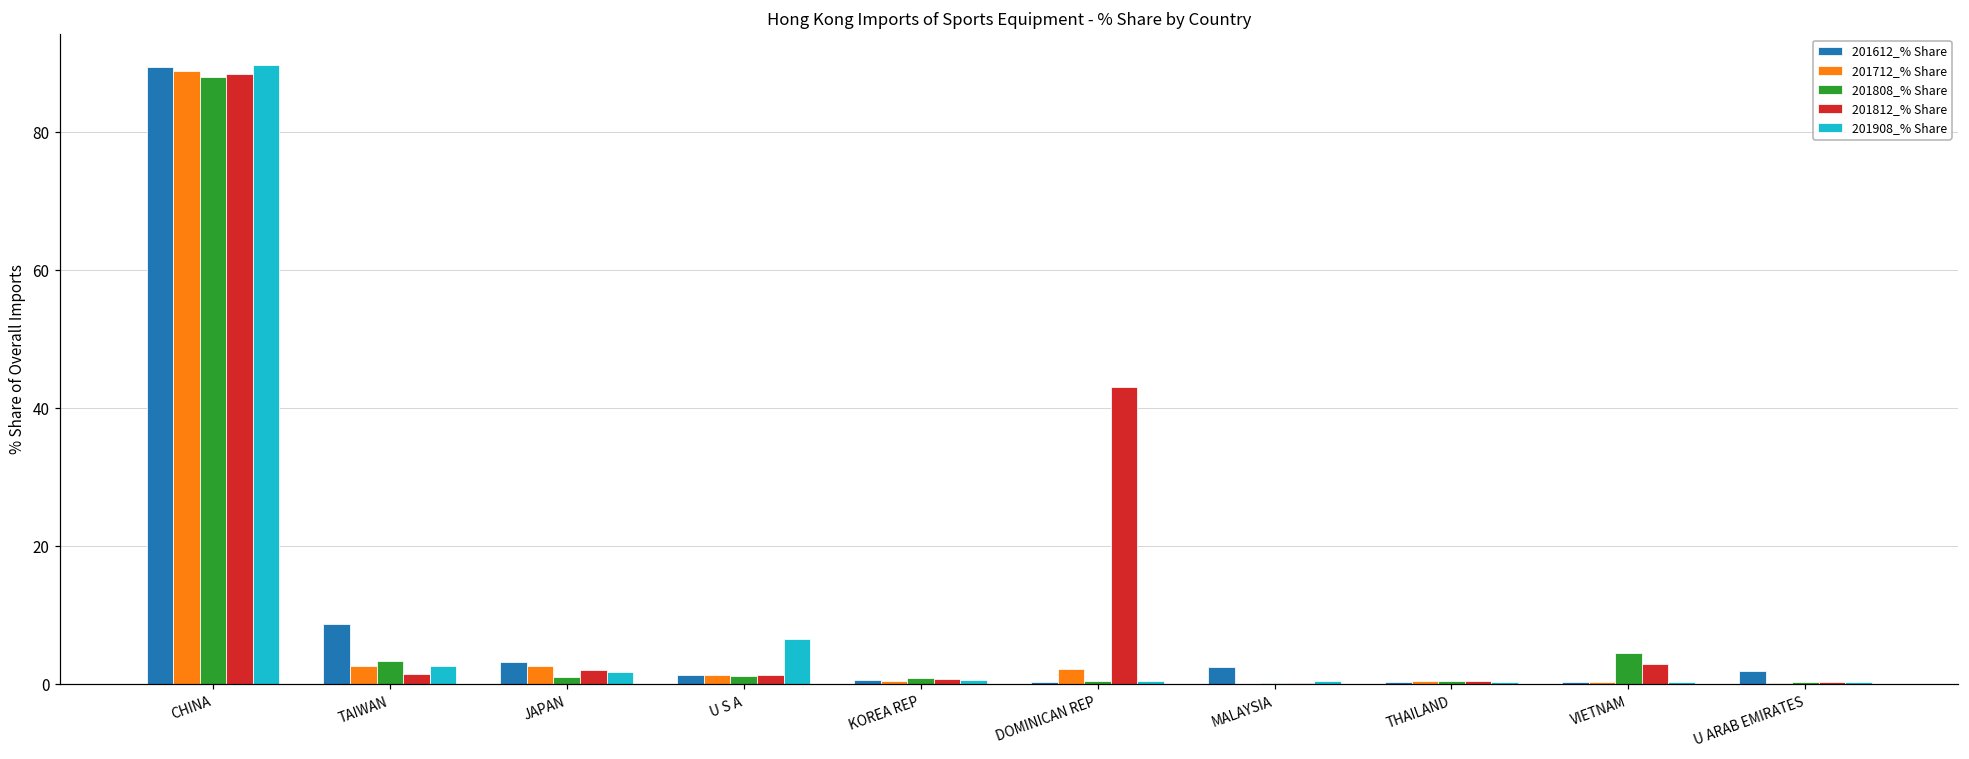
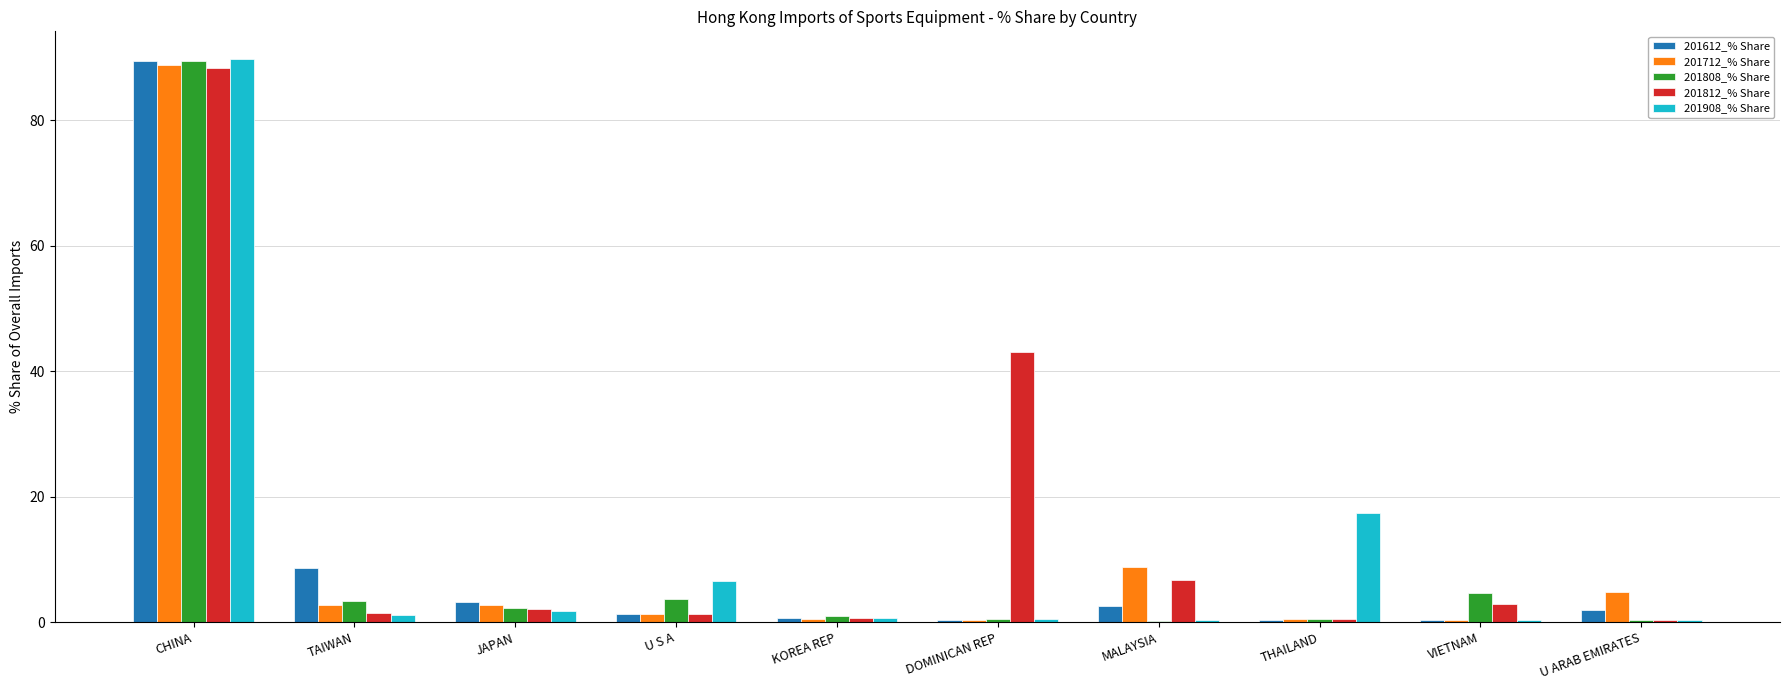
  {
    "201612_% Share": {
      "CHINA": 89,
      "TAIWAN": 9,
      "JAPAN": 3,
      "U S A": 1,
      "KOREA REP": 1,
      "MALAYSIA": 3,
      "U ARAB EMIRATES": 2
    },
    "201712_% Share": {
      "CHINA": 89,
      "TAIWAN": 3,
      "JAPAN": 3,
      "U S A": 1,
      "KOREA REP": 0,
-     "DOMINICAN REP": 2,
-     "MALAYSIA": 0,
+     "DOMINICAN REP": 0,
+     "MALAYSIA": 9,
      "THAILAND": 0,
-     "U ARAB EMIRATES": 0
+     "U ARAB EMIRATES": 5
    },
    "201808_% Share": {
-     "CHINA": 88,
+     "CHINA": 89,
      "TAIWAN": 3,
-     "JAPAN": 1,
-     "U S A": 1,
+     "JAPAN": 2,
+     "U S A": 4,
      "KOREA REP": 1,
      "DOMINICAN REP": 1,
      "THAILAND": 0,
      "VIETNAM": 5
    },
    "201812_% Share": {
      "CHINA": 88,
      "TAIWAN": 2,
      "JAPAN": 2,
      "U S A": 1,
      "KOREA REP": 1,
      "DOMINICAN REP": 43,
-     "MALAYSIA": 0,
+     "MALAYSIA": 7,
      "THAILAND": 1,
      "VIETNAM": 3
    },
    "201908_% Share": {
      "CHINA": 90,
-     "TAIWAN": 3,
+     "TAIWAN": 1,
      "JAPAN": 2,
      "U S A": 7,
      "KOREA REP": 1,
      "DOMINICAN REP": 0,
      "MALAYSIA": 0,
-     "THAILAND": 0
+     "THAILAND": 17
    }
  }
